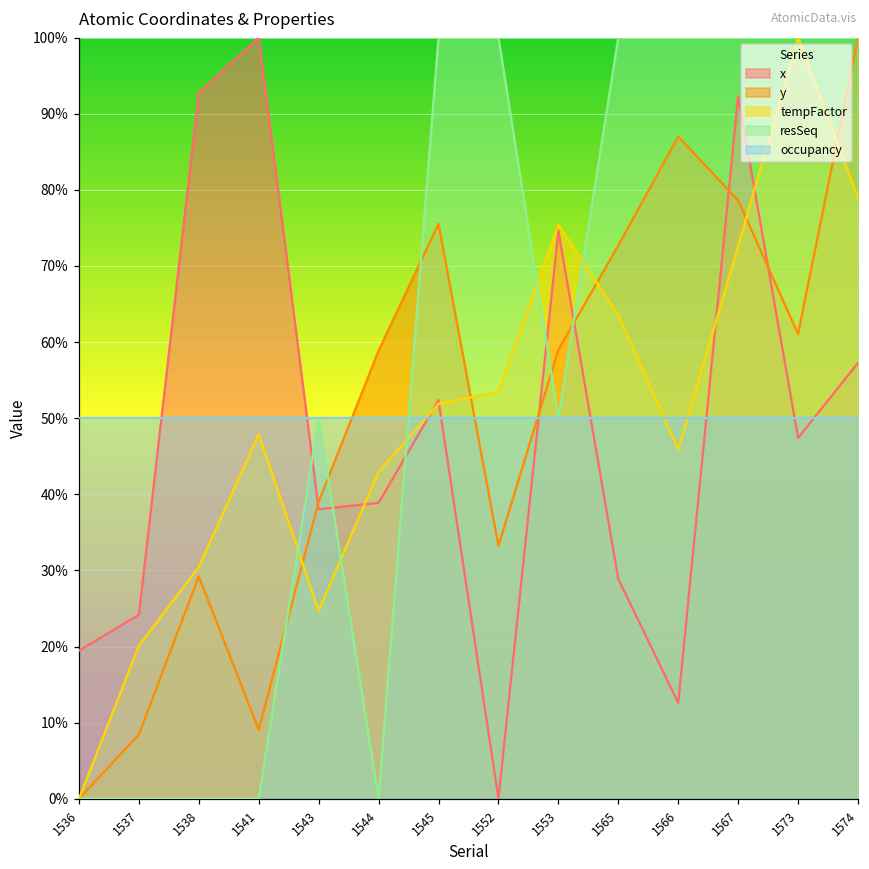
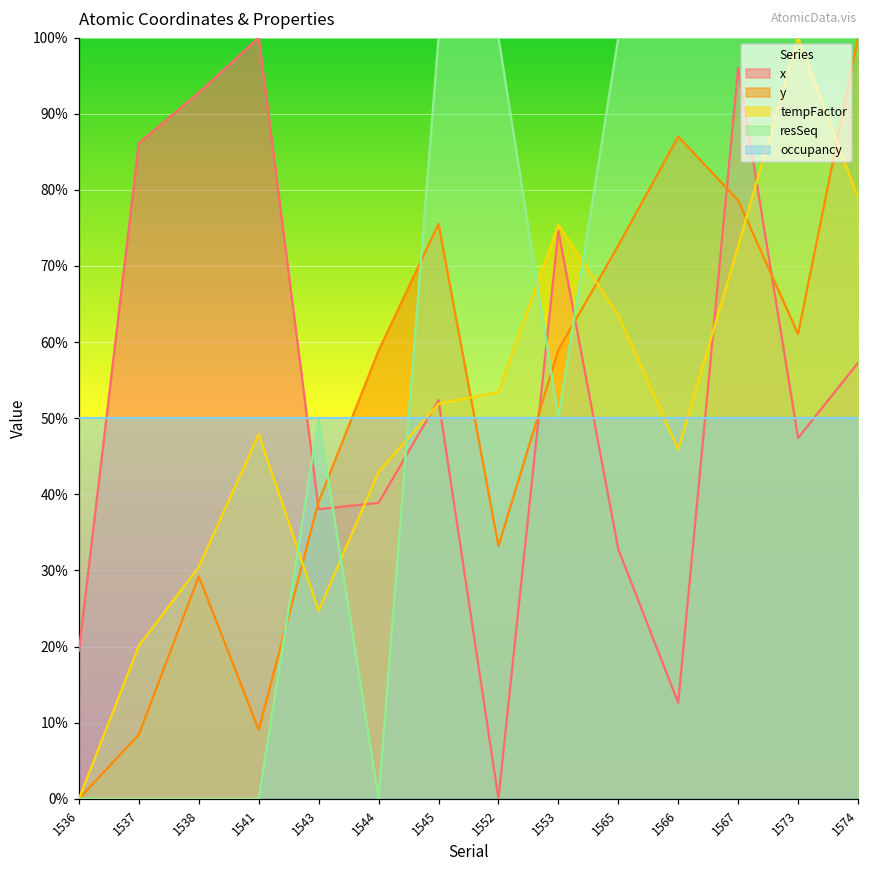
  {
    "x": {
      "1536": "19%",
-     "1537": "24%",
+     "1537": "86%",
      "1538": "93%",
      "1541": "100%",
      "1543": "38%",
      "1544": "39%",
      "1545": "52%",
      "1552": "0%",
      "1553": "75%",
-     "1565": "29%",
+     "1565": "33%",
      "1566": "13%",
-     "1567": "92%",
+     "1567": "96%",
      "1573": "47%",
      "1574": "57%"
    },
    "resSeq": {
      "1537": "0%",
      "1538": "0%",
      "1541": "0%",
      "1544": "0%",
      "1545": "100%",
      "1552": "100%",
      "1565": "100%",
      "1566": "100%",
      "1567": "100%"
    },
    "occupancy": {
      "1536": "50%",
      "1537": "50%",
      "1538": "50%",
      "1541": "50%",
      "1544": "50%",
      "1545": "50%",
      "1552": "50%",
      "1565": "50%",
      "1566": "50%",
      "1567": "50%",
      "1573": "50%",
      "1574": "50%"
    }
  }
